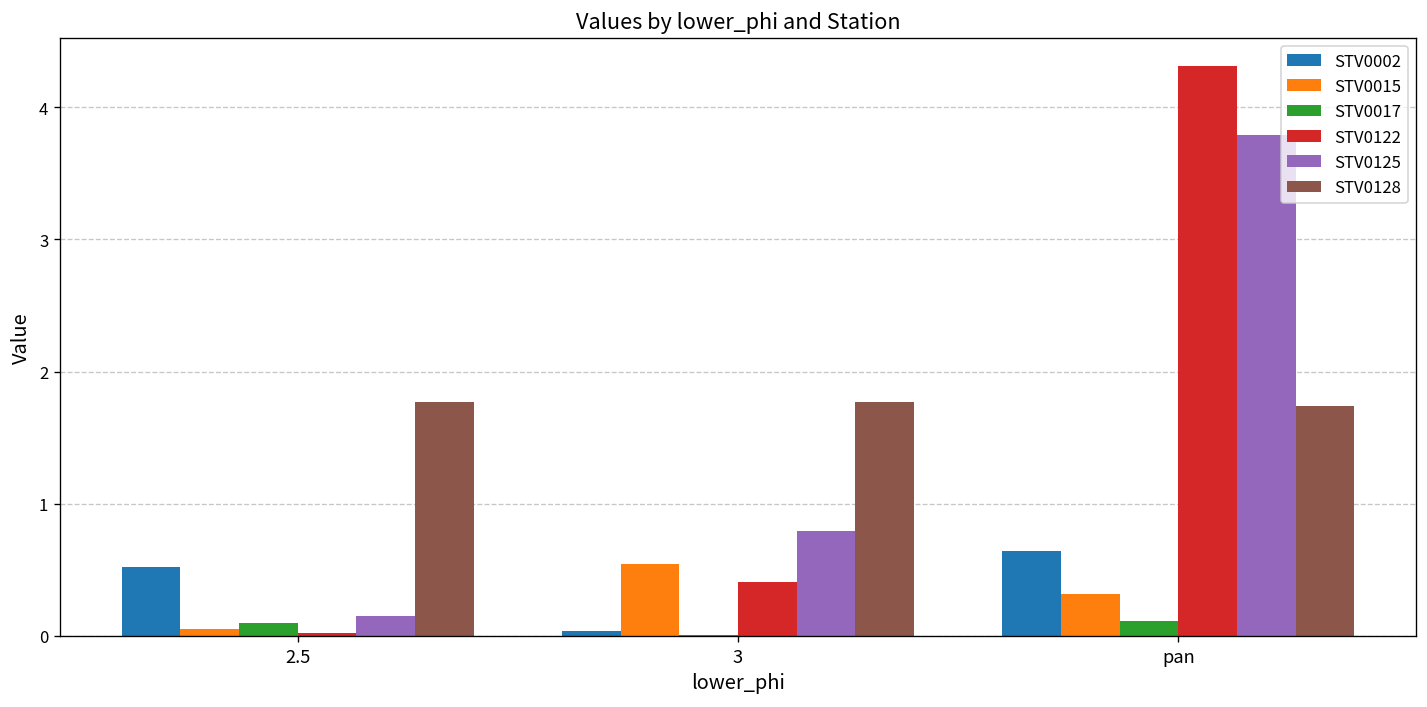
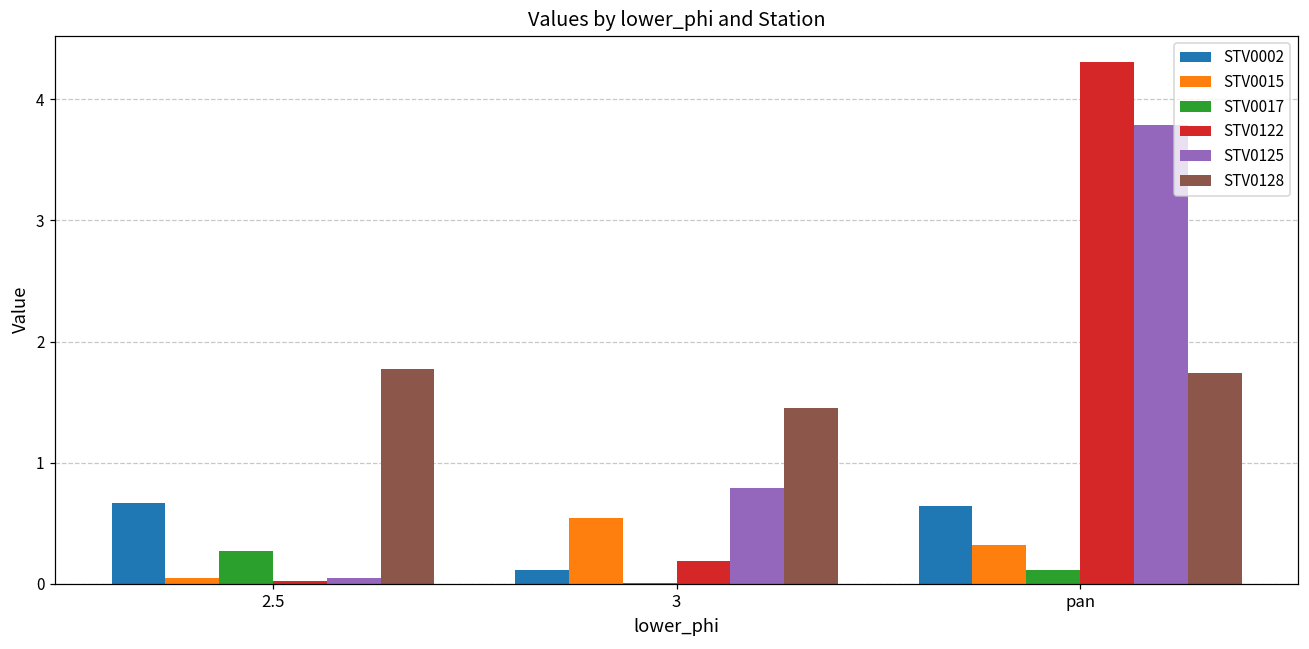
  {
    "STV0002": {
-     "2.5": 0.52,
-     "3": 0.04,
+     "2.5": 0.67,
+     "3": 0.11,
      "pan": 0.64
    },
    "STV0015": {
      "2.5": 0.05,
      "3": 0.55,
      "pan": 0.32
    },
    "STV0017": {
-     "2.5": 0.10,
+     "2.5": 0.27,
      "pan": 0.11
    },
    "STV0122": {
-     "3": 0.40,
+     "3": 0.19,
      "pan": 4.31
    },
    "STV0125": {
-     "2.5": 0.15,
+     "2.5": 0.05,
      "3": 0.79,
      "pan": 3.79
    },
    "STV0128": {
      "2.5": 1.77,
-     "3": 1.77,
+     "3": 1.45,
      "pan": 1.74
    }
  }
